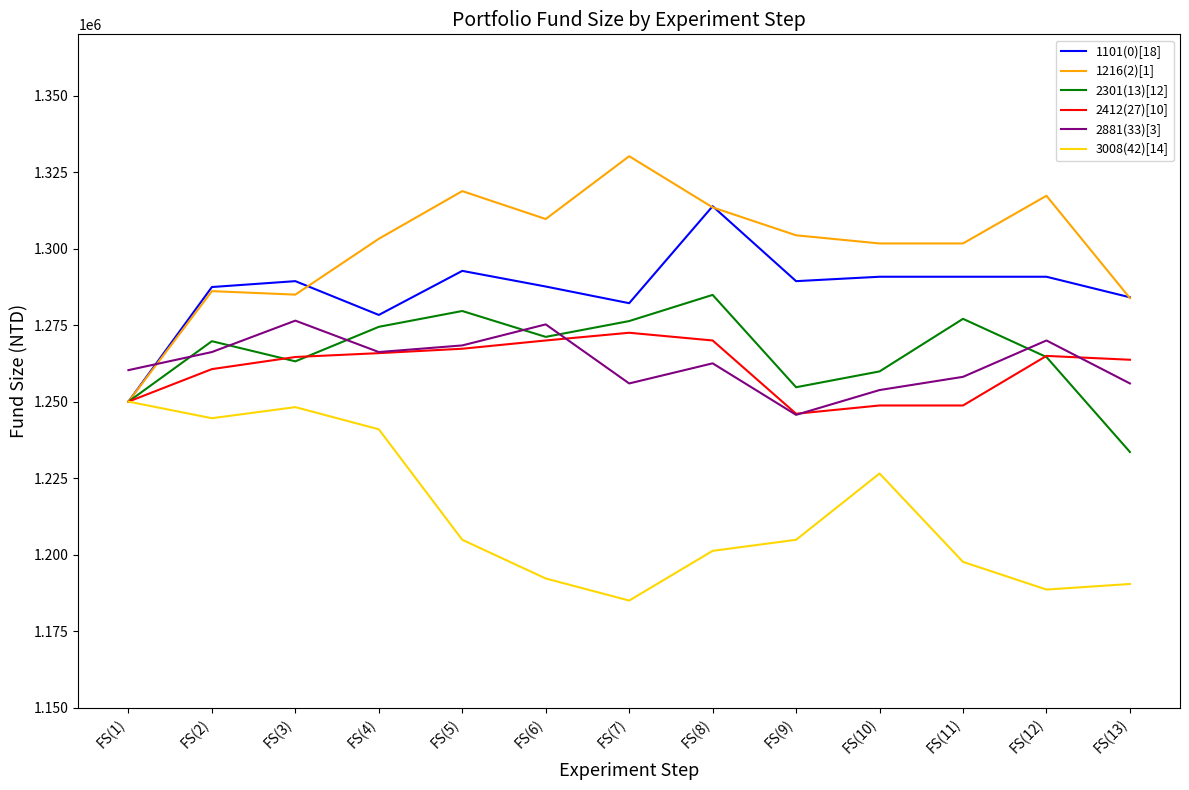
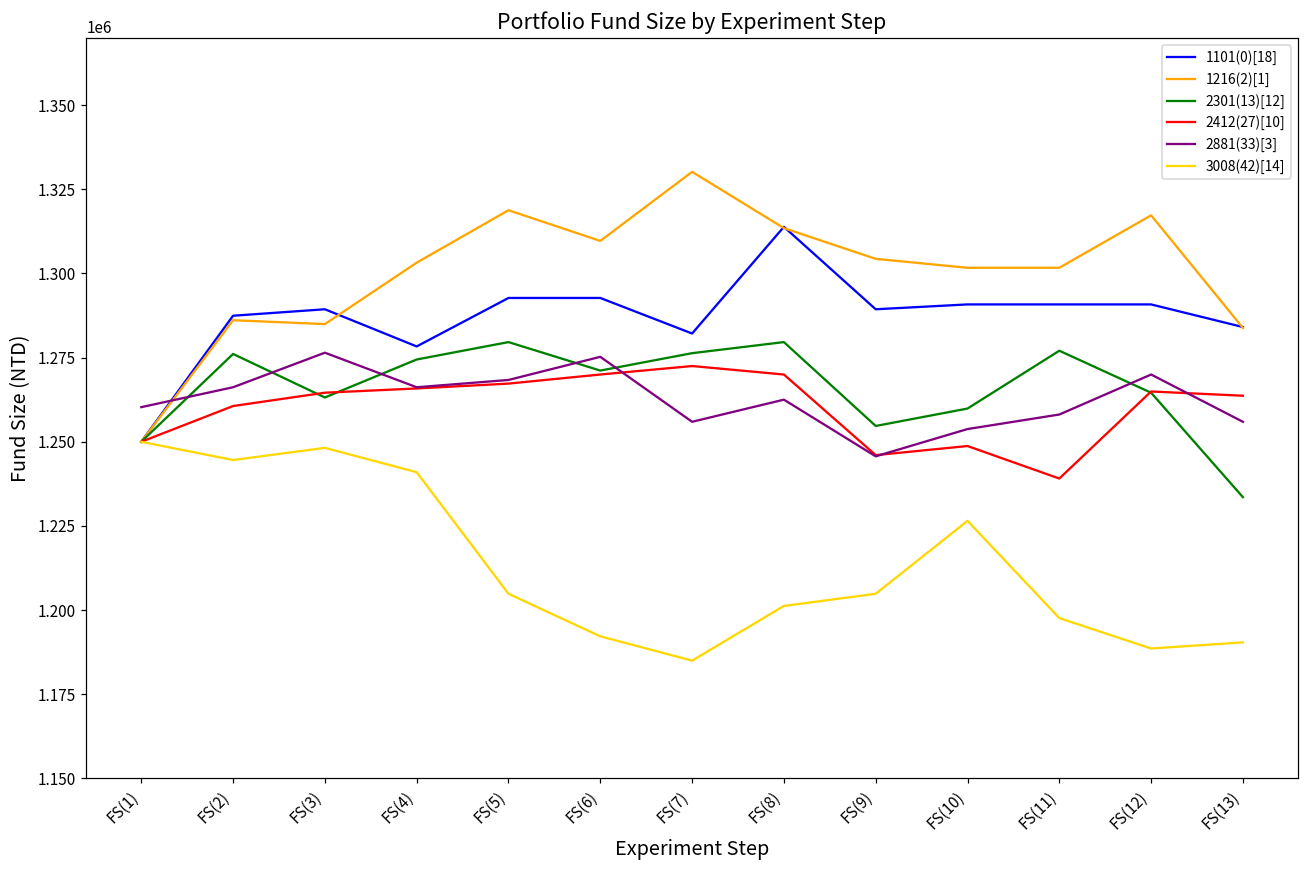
  {
    "1101(0)[18]": {
      "FS(2)": 1287000,
      "FS(3)": 1289000,
      "FS(4)": 1278000,
      "FS(5)": 1293000,
-     "FS(6)": 1288000,
+     "FS(6)": 1293000,
      "FS(7)": 1282000,
      "FS(9)": 1289000,
      "FS(10)": 1291000,
      "FS(11)": 1291000,
      "FS(12)": 1291000
    },
    "2301(13)[12]": {
-     "FS(2)": 1270000,
+     "FS(2)": 1276000,
      "FS(3)": 1263000,
      "FS(4)": 1274000,
      "FS(5)": 1280000,
      "FS(6)": 1271000,
      "FS(7)": 1276000,
-     "FS(8)": 1285000,
+     "FS(8)": 1280000,
      "FS(9)": 1255000,
      "FS(10)": 1260000,
      "FS(11)": 1277000,
      "FS(13)": 1234000
    },
    "2412(27)[10]": {
      "FS(2)": 1261000,
      "FS(3)": 1265000,
      "FS(5)": 1267000,
      "FS(6)": 1270000,
      "FS(7)": 1273000,
      "FS(8)": 1270000,
      "FS(10)": 1249000,
-     "FS(11)": 1249000,
+     "FS(11)": 1239000,
      "FS(13)": 1264000
    },
    "2881(33)[3]": {
      "FS(1)": 1260000,
      "FS(2)": 1266000,
      "FS(3)": 1276000,
      "FS(5)": 1268000,
      "FS(6)": 1275000,
      "FS(7)": 1256000,
      "FS(8)": 1263000,
      "FS(10)": 1254000,
      "FS(11)": 1258000,
      "FS(12)": 1270000,
      "FS(13)": 1256000
    }
  }
